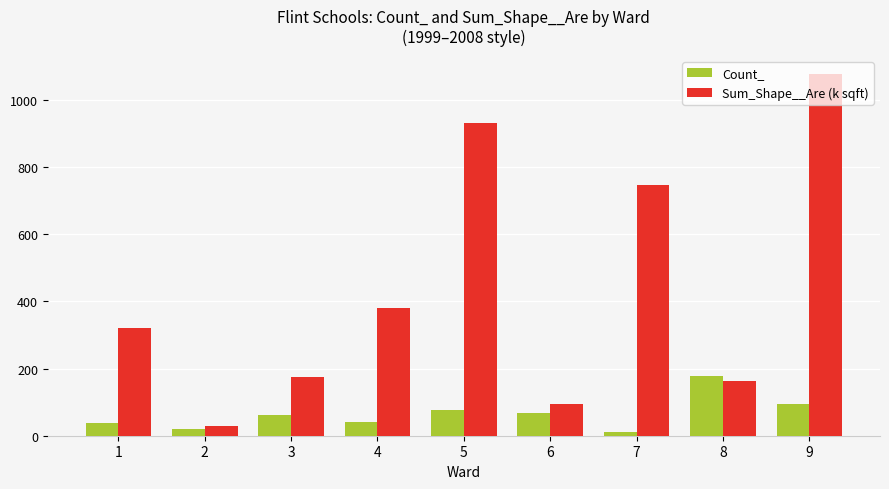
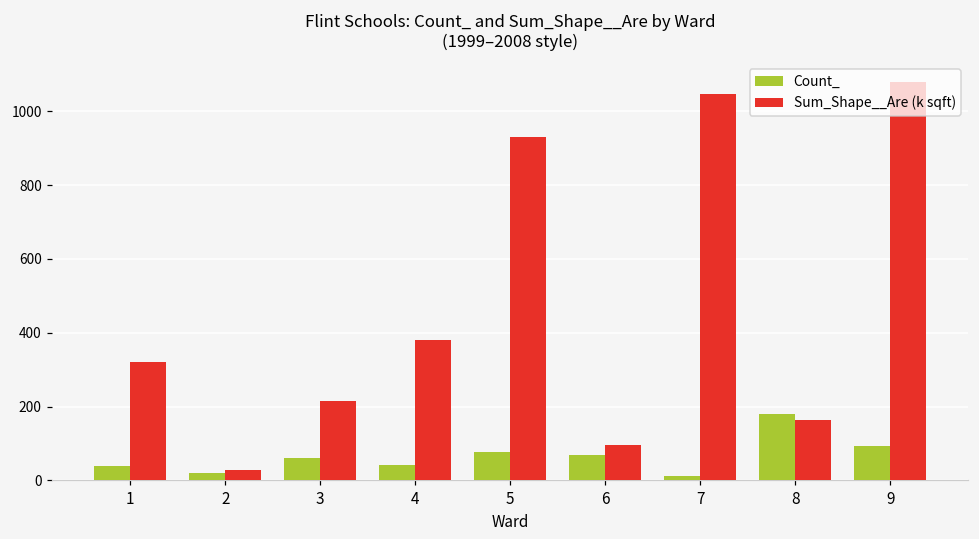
  {
    "Count_": {
      "1": 40,
      "2": 20,
      "3": 60,
      "4": 40,
      "5": 80,
      "6": 70,
      "7": 10,
      "8": 180,
      "9": 90
    },
    "Sum_Shape__Are (k sqft)": {
      "1": 320,
      "2": 30,
-     "3": 180,
+     "3": 210,
      "4": 380,
      "5": 930,
      "6": 100,
-     "7": 750,
+     "7": 1050,
      "8": 160
    }
  }
